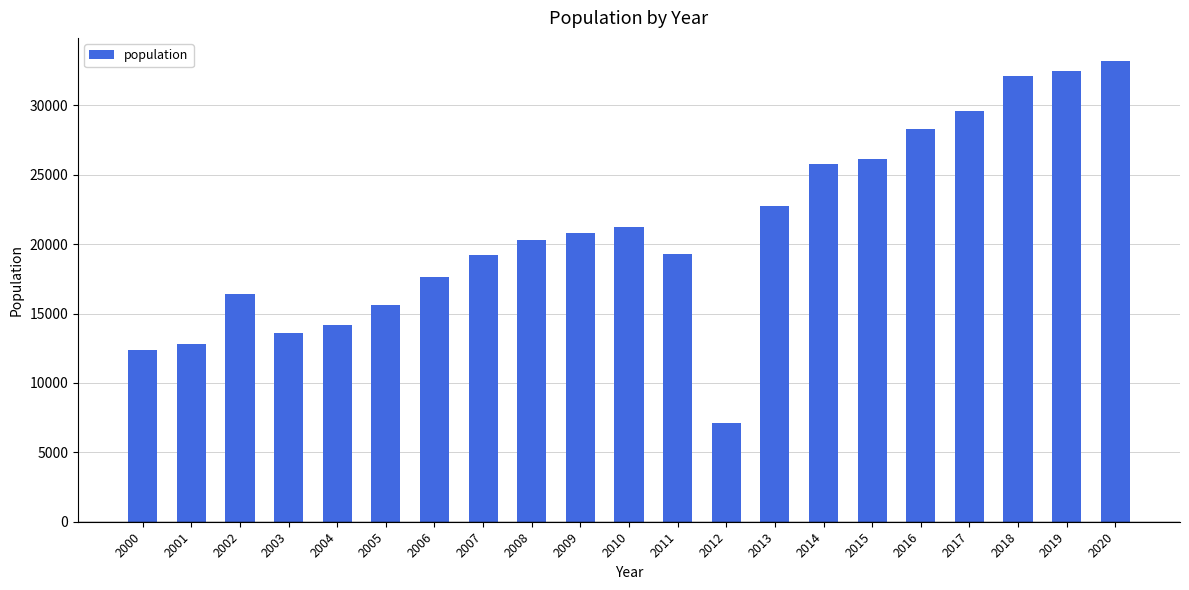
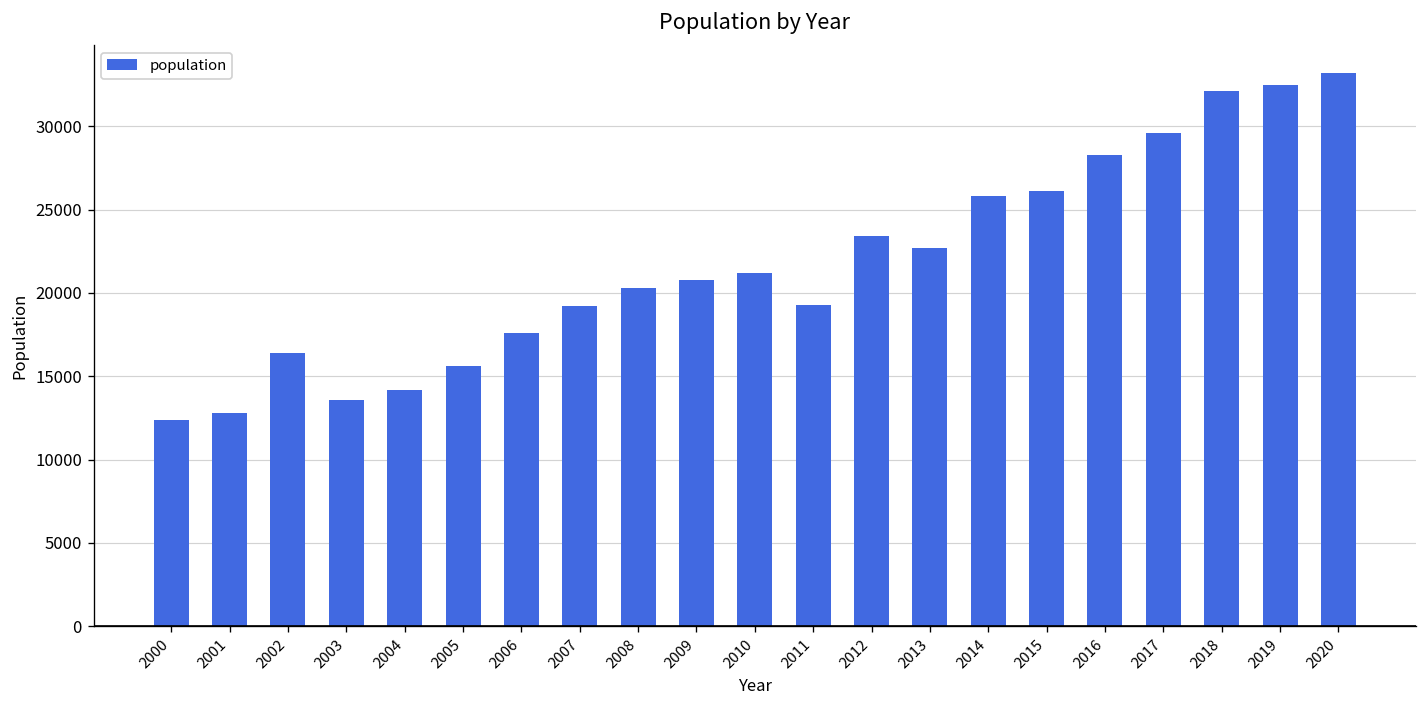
  {
    "2000": 12400,
    "2001": 12800,
    "2002": 16400,
    "2003": 13600,
    "2004": 14200,
    "2005": 15600,
    "2006": 17600,
    "2007": 19200,
    "2008": 20300,
    "2009": 20800,
    "2010": 21200,
    "2011": 19300,
-   "2012": 7100,
+   "2012": 23400,
    "2013": 22700,
    "2014": 25800,
    "2015": 26100,
    "2016": 28300,
    "2017": 29600,
    "2018": 32100,
    "2019": 32500,
    "2020": 33200
  }
